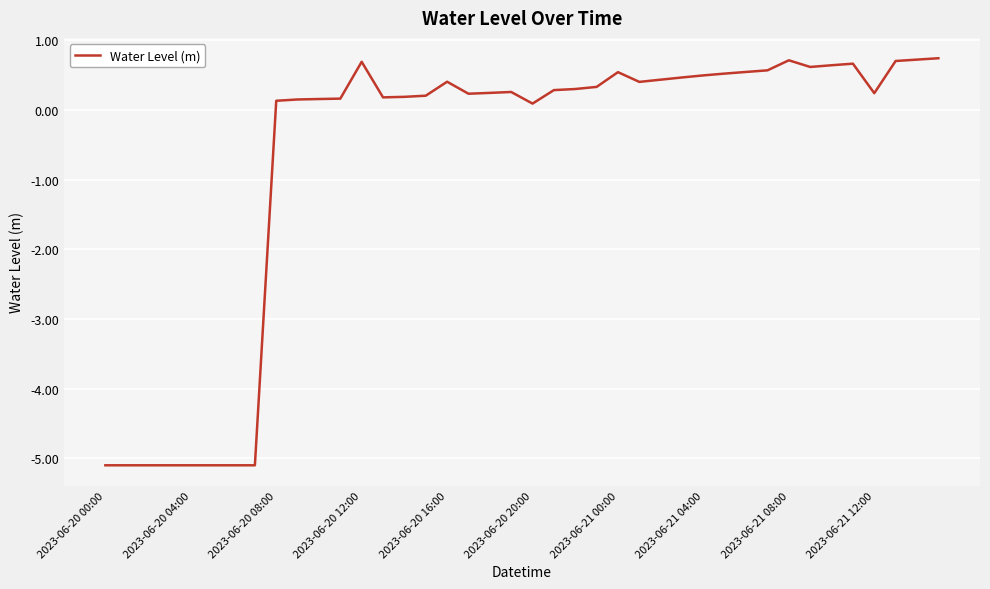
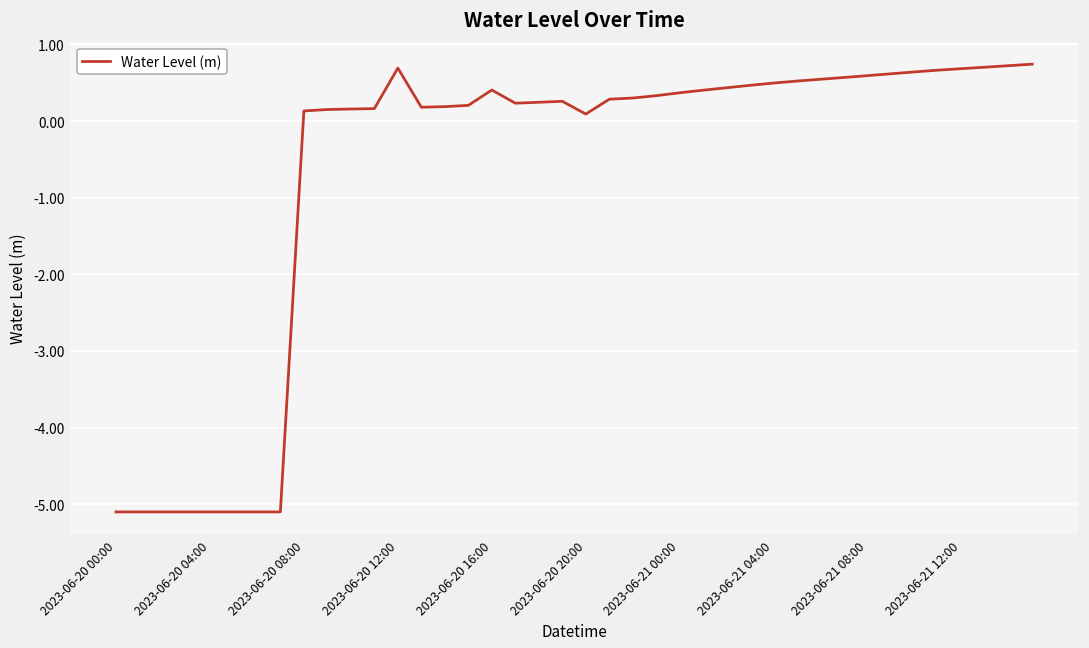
  {
    "2023-06-20 00:00": -5.1,
    "2023-06-20 04:00": -5.1,
    "2023-06-20 08:00": 0.1,
    "2023-06-20 12:00": 0.7,
    "2023-06-20 16:00": 0.4,
    "2023-06-20 20:00": 0.1,
-   "2023-06-21 00:00": 0.5,
+   "2023-06-21 00:00": 0.4,
    "2023-06-21 04:00": 0.5,
-   "2023-06-21 08:00": 0.7,
-   "2023-06-21 12:00": 0.2
+   "2023-06-21 08:00": 0.6,
+   "2023-06-21 12:00": 0.7
  }
